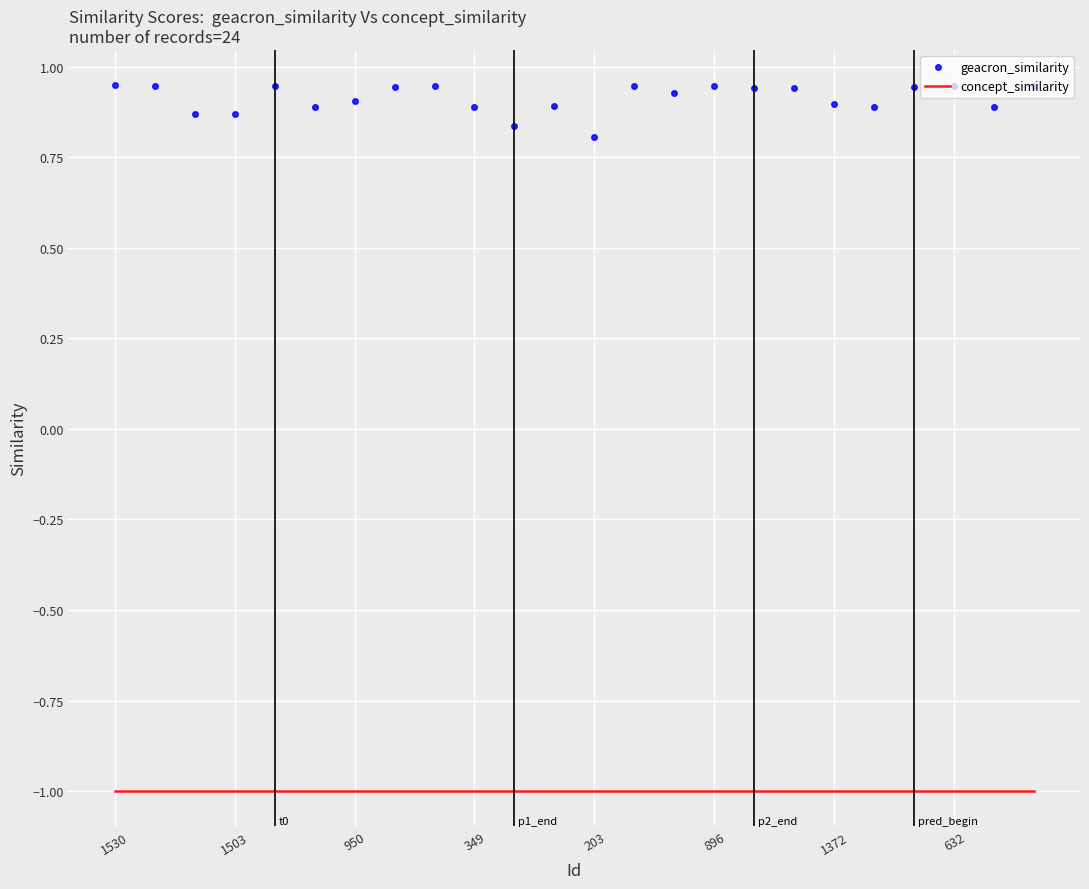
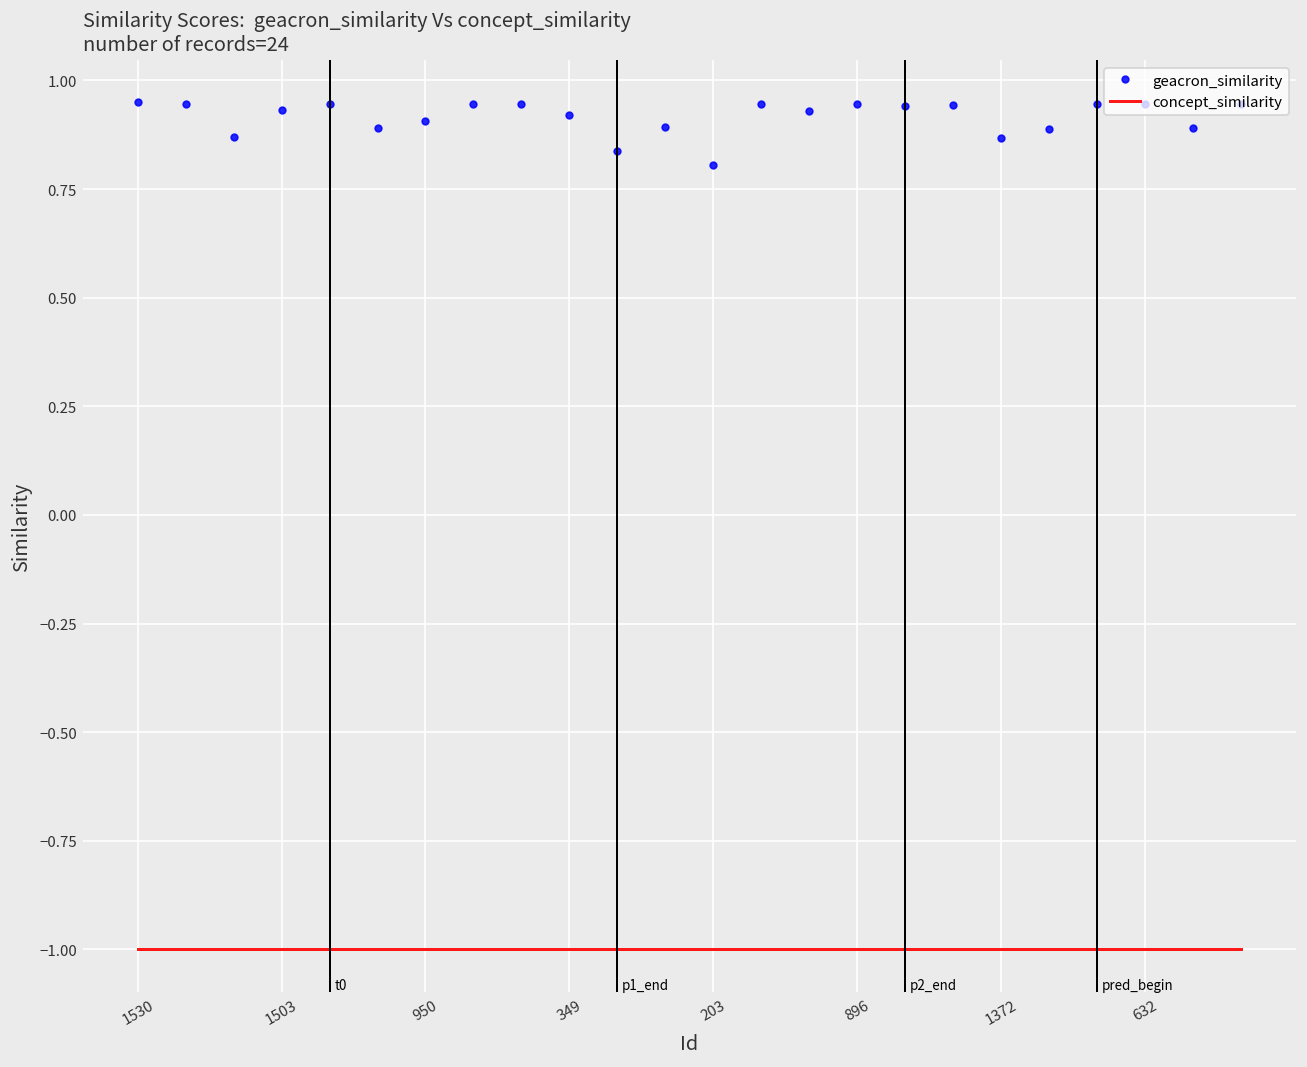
  {
    "geacron_similarity": {
      "1530": 0.95,
-     "1503": 0.87,
+     "1503": 0.93,
      "950": 0.91,
-     "349": 0.89,
+     "349": 0.92,
      "203": 0.81,
      "896": 0.95,
-     "1372": 0.90
+     "1372": 0.87
    },
    "concept_similarity": {
      "1530": -1.00,
      "1503": -1.00,
      "950": -1.00,
      "349": -1.00,
      "203": -1.00,
      "896": -1.00,
      "1372": -1.00,
      "632": -1.00
    }
  }
